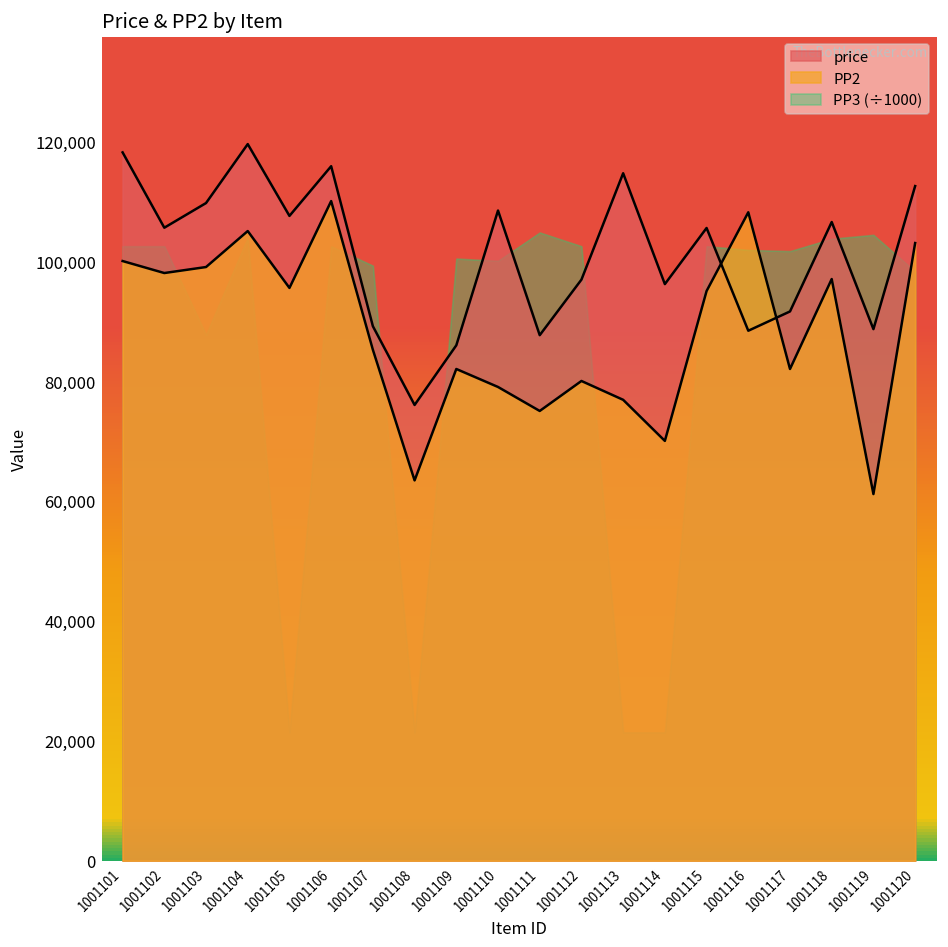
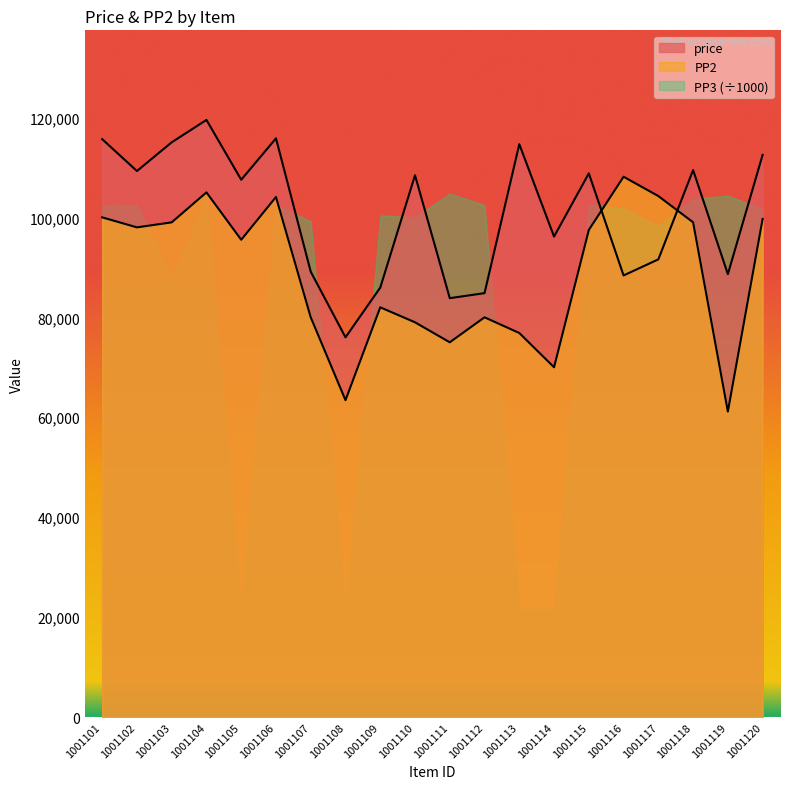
  {
    "price": {
-     "1001101": "118,000",
-     "1001102": "106,000",
-     "1001103": "110,000",
+     "1001101": "116,000",
+     "1001102": "109,000",
+     "1001103": "115,000",
      "1001104": "120,000",
      "1001105": "108,000",
      "1001106": "116,000",
      "1001107": "89,000",
      "1001108": "76,000",
      "1001109": "86,000",
      "1001110": "108,000",
-     "1001111": "88,000",
-     "1001112": "97,000",
+     "1001111": "84,000",
+     "1001112": "85,000",
      "1001113": "115,000",
      "1001114": "96,000",
-     "1001115": "106,000",
+     "1001115": "109,000",
      "1001116": "88,000",
      "1001117": "92,000",
-     "1001118": "107,000",
+     "1001118": "109,000",
      "1001119": "89,000",
      "1001120": "113,000"
    },
    "PP2": {
      "1001101": "100,000",
      "1001102": "98,000",
      "1001103": "99,000",
      "1001104": "105,000",
      "1001105": "96,000",
-     "1001106": "110,000",
-     "1001107": "85,000",
+     "1001106": "104,000",
+     "1001107": "80,000",
      "1001108": "63,000",
      "1001109": "82,000",
      "1001110": "79,000",
      "1001111": "75,000",
      "1001112": "80,000",
      "1001113": "77,000",
      "1001114": "70,000",
-     "1001115": "95,000",
+     "1001115": "97,000",
      "1001116": "108,000",
-     "1001117": "82,000",
-     "1001118": "97,000",
+     "1001117": "104,000",
+     "1001118": "99,000",
      "1001119": "61,000",
-     "1001120": "103,000"
+     "1001120": "100,000"
    },
    "PP3 (÷1000)": {
      "1001101": "102,000",
      "1001102": "102,000",
      "1001103": "88,000",
      "1001104": "104,000",
      "1001105": "21,000",
      "1001106": "102,000",
      "1001107": "99,000",
      "1001108": "21,000",
      "1001109": "100,000",
      "1001110": "100,000",
      "1001111": "105,000",
      "1001112": "102,000",
      "1001113": "21,000",
      "1001114": "21,000",
      "1001115": "102,000",
      "1001116": "102,000",
-     "1001117": "102,000",
+     "1001117": "98,000",
      "1001118": "104,000",
      "1001119": "104,000",
-     "1001120": "98,000"
+     "1001120": "102,000"
    }
  }
